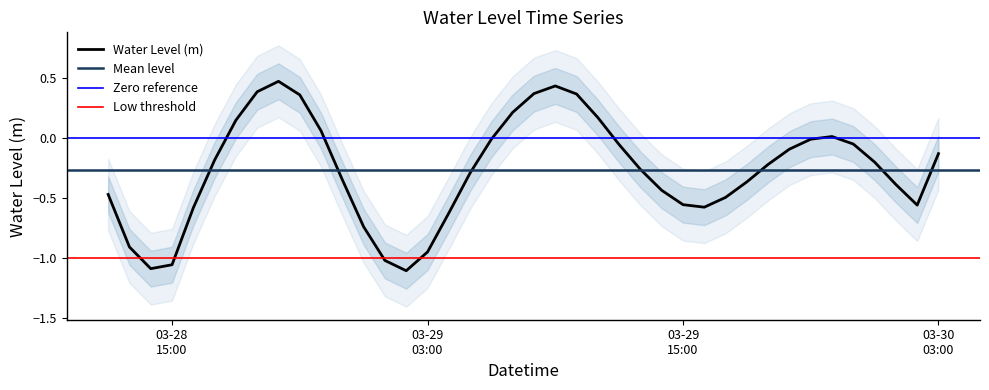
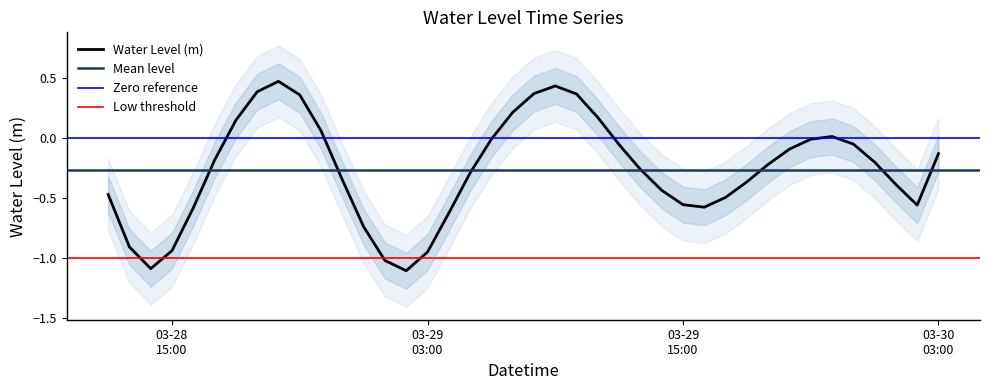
  {
    "Water Level (m)": {
-     "03-28 15:00": -1.06,
+     "03-28 15:00": -0.94,
      "03-29 03:00": -0.95,
      "03-29 15:00": -0.56,
      "03-30 03:00": -0.13
    }
  }
